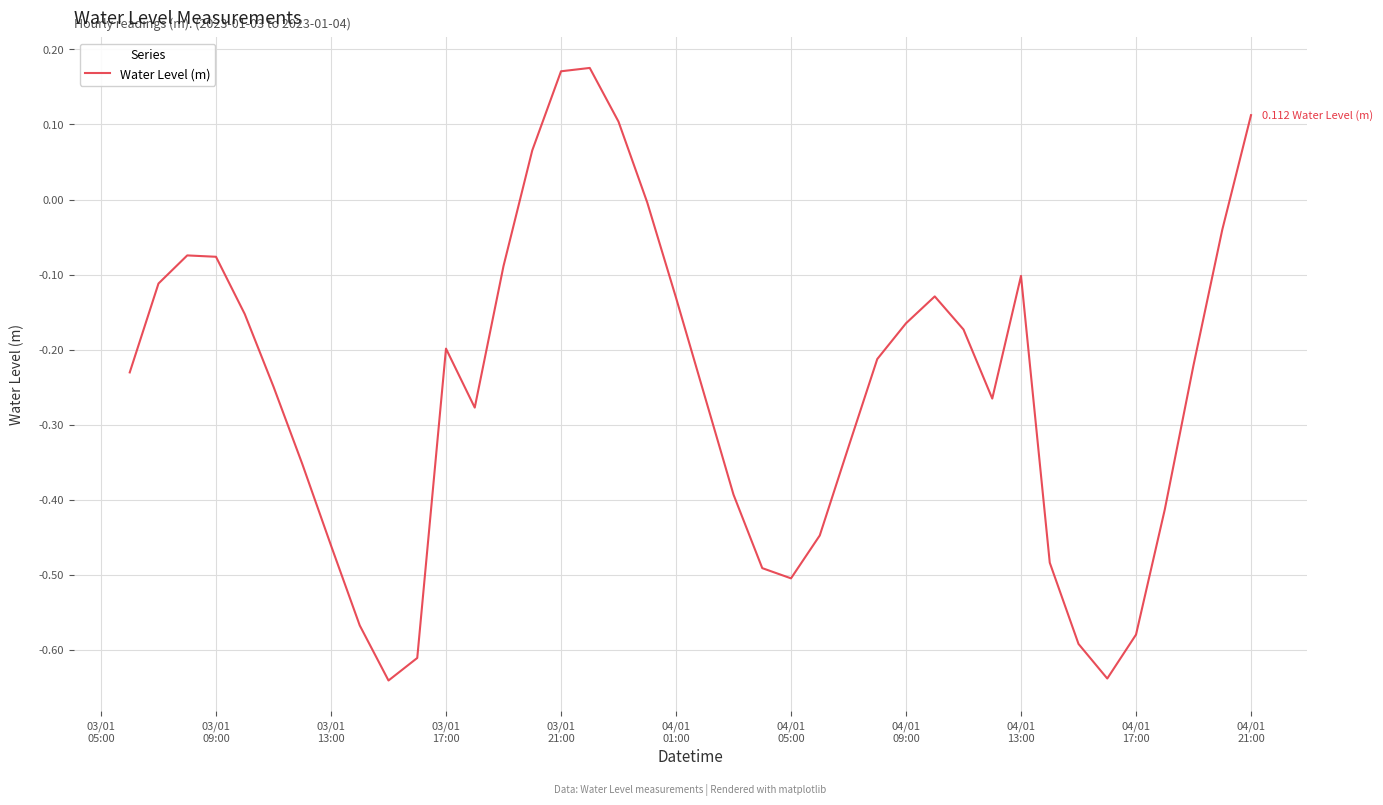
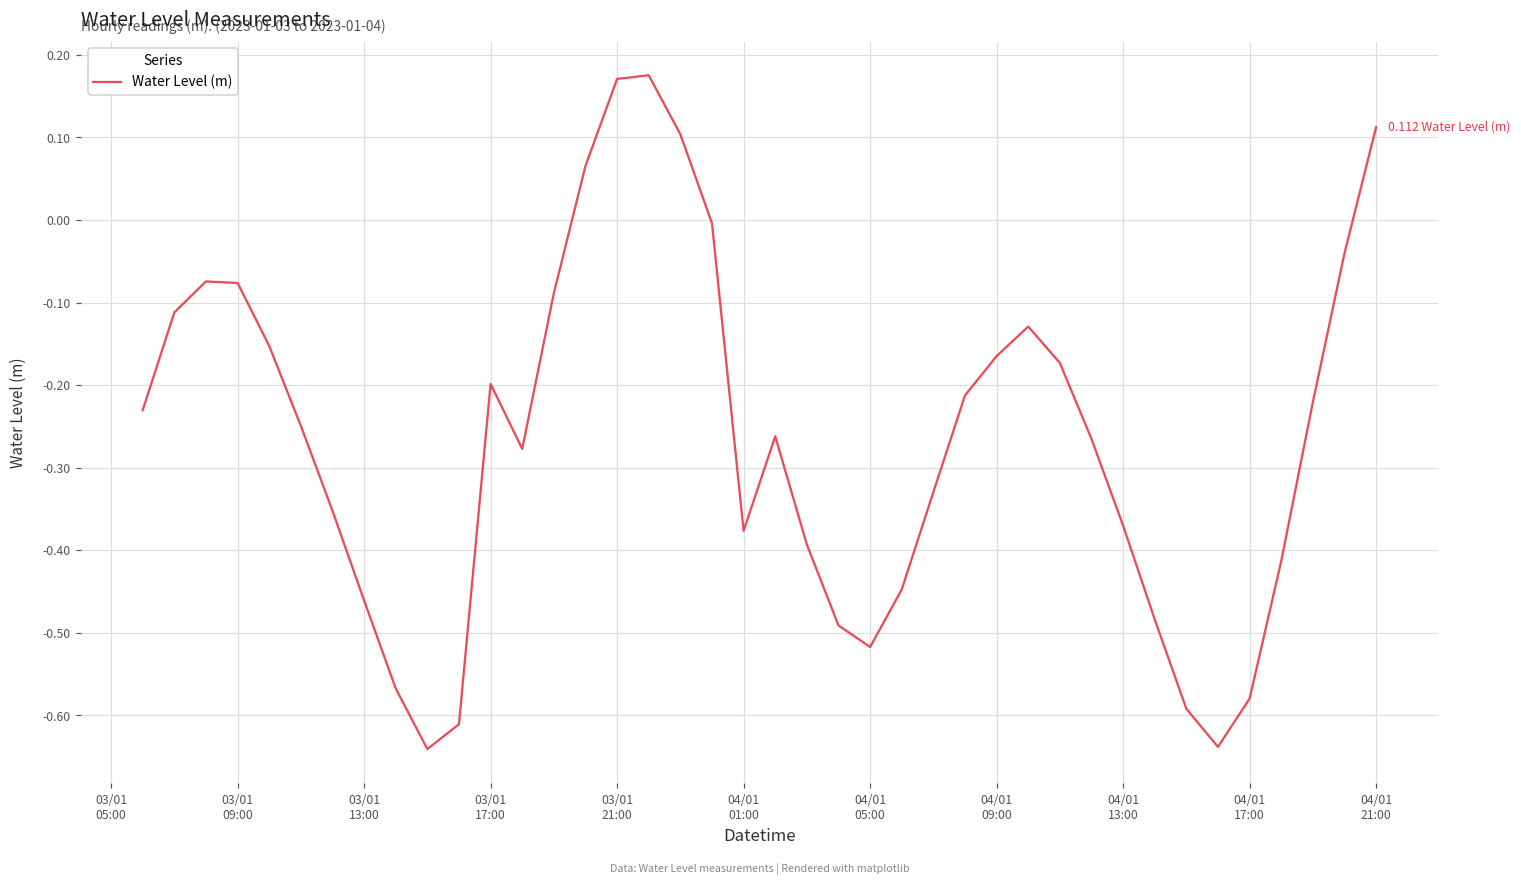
  {
    "03/01 09:00": -0.08,
    "03/01 13:00": -0.46,
    "03/01 17:00": -0.20,
    "03/01 21:00": 0.17,
-   "04/01 01:00": -0.13,
-   "04/01 05:00": -0.50,
+   "04/01 01:00": -0.38,
+   "04/01 05:00": -0.52,
    "04/01 09:00": -0.16,
-   "04/01 13:00": -0.10,
+   "04/01 13:00": -0.37,
    "04/01 17:00": -0.58
  }
